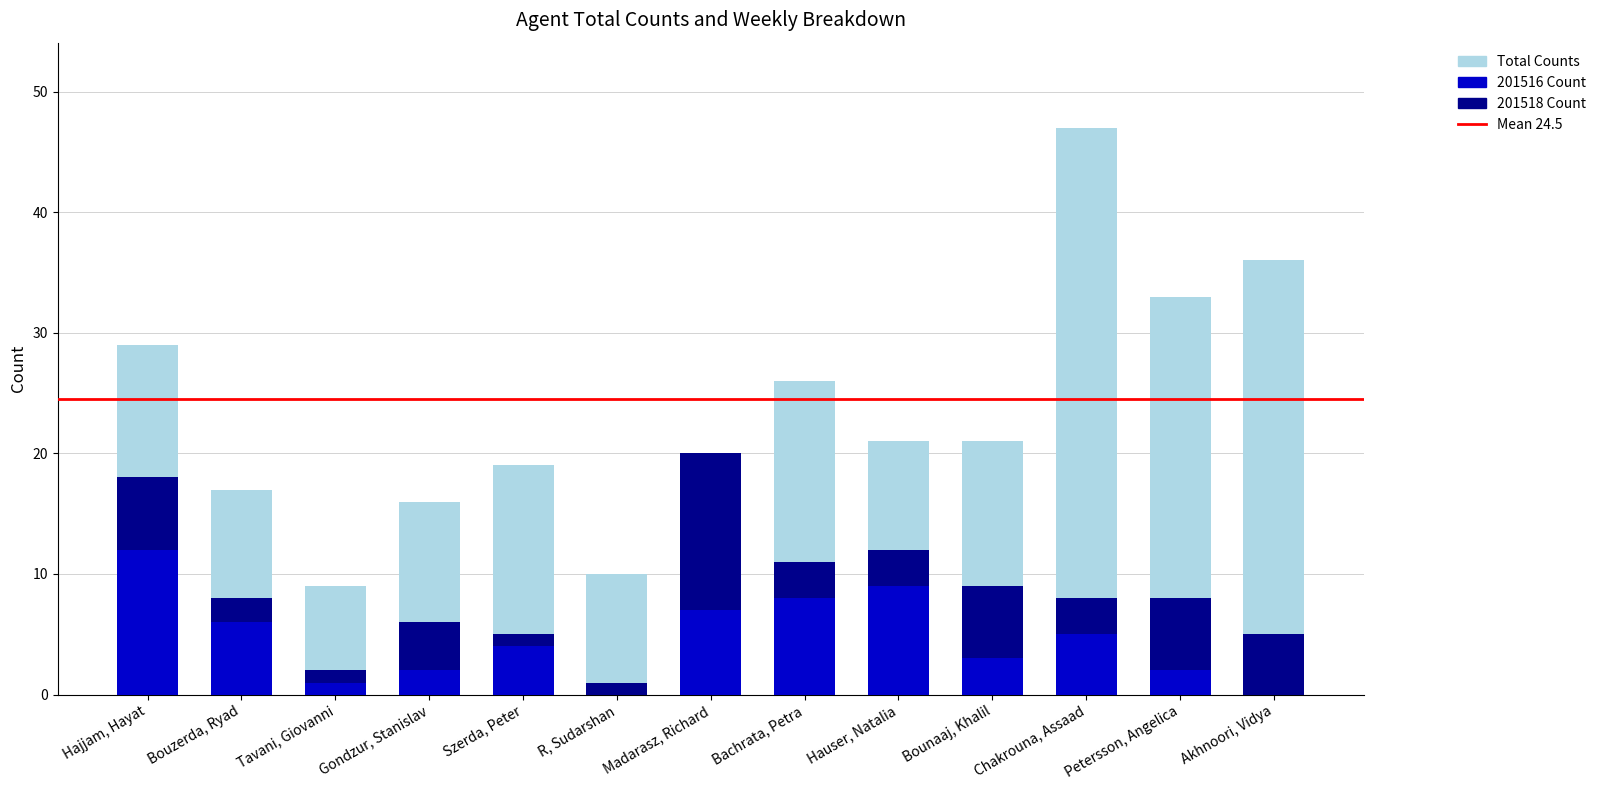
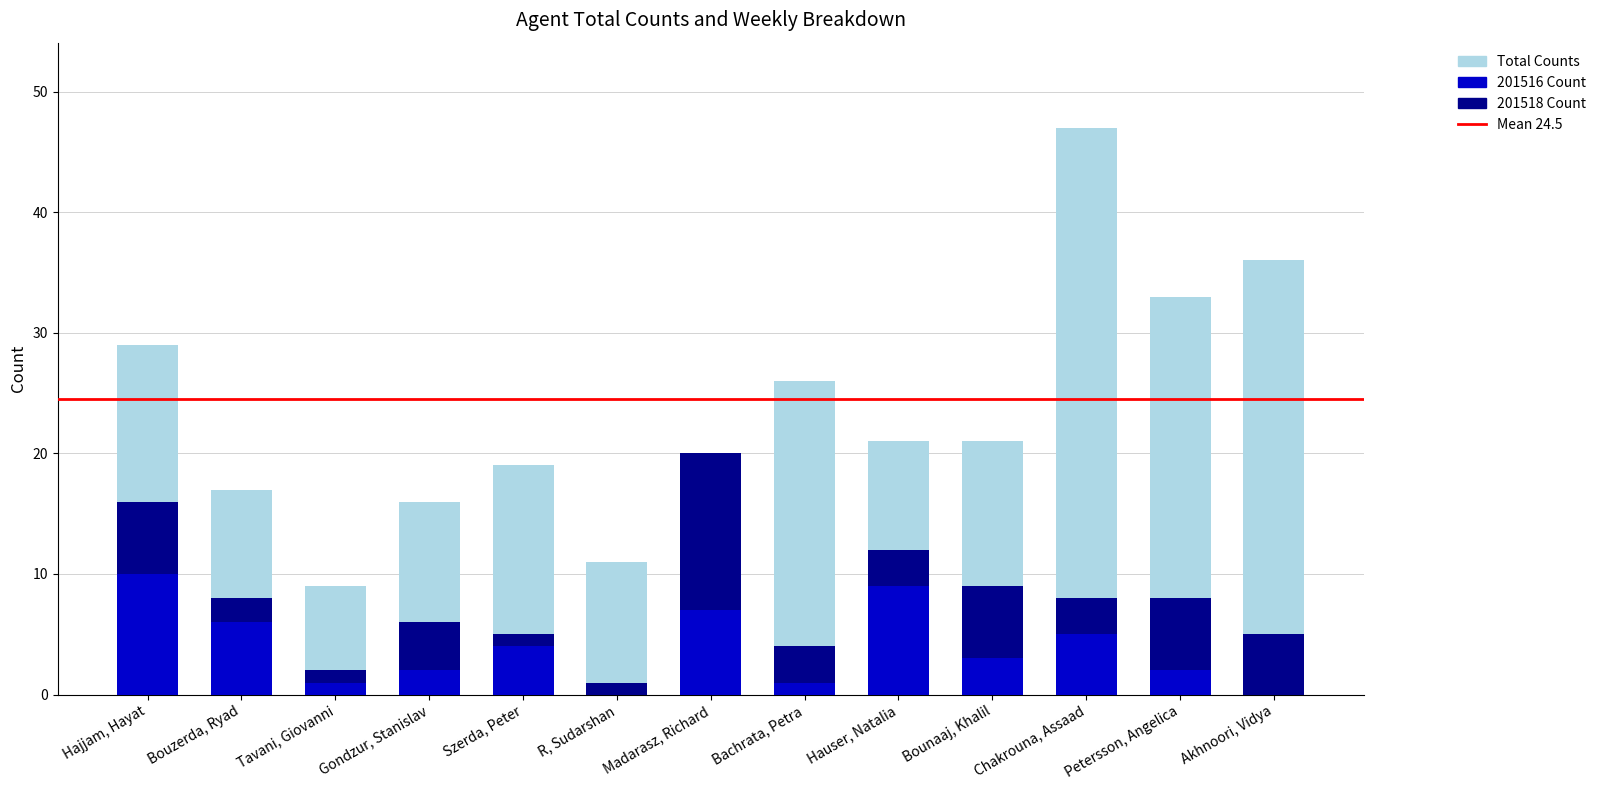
  {
    "Total Counts": {
      "Hajjam, Hayat": 29,
      "Bouzerda, Ryad": 17,
      "Tavani, Giovanni": 9,
      "Gondzur, Stanislav": 16,
      "Szerda, Peter": 19,
-     "R, Sudarshan": 10,
+     "R, Sudarshan": 11,
      "Bachrata, Petra": 26,
      "Hauser, Natalia": 21,
      "Bounaaj, Khalil": 21,
      "Chakrouna, Assaad": 47,
      "Petersson, Angelica": 33,
      "Akhnoori, Vidya": 36
    },
    "201516 Count": {
-     "Hajjam, Hayat": 12,
+     "Hajjam, Hayat": 10,
      "R, Sudarshan": 0,
-     "Bachrata, Petra": 8,
+     "Bachrata, Petra": 1,
      "Akhnoori, Vidya": 0
    },
    "201518 Count": {
      "Madarasz, Richard": 13
    }
  }
